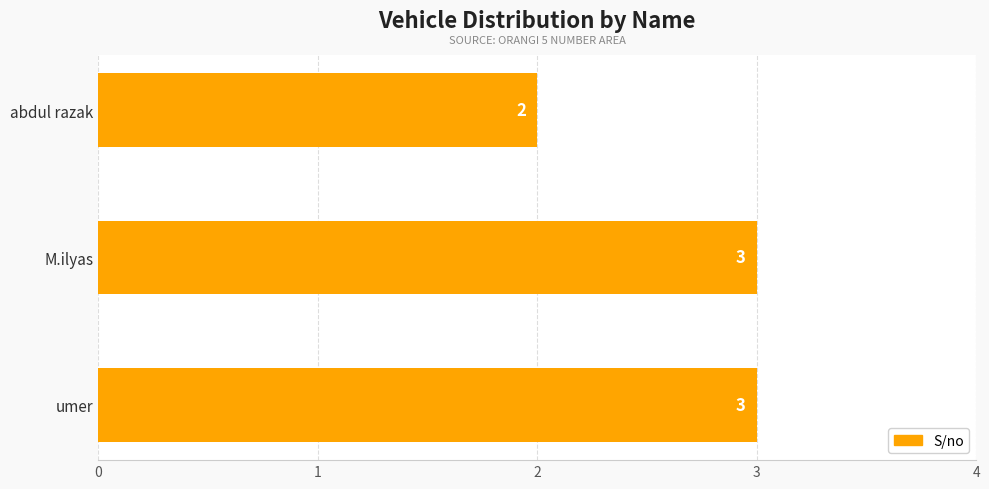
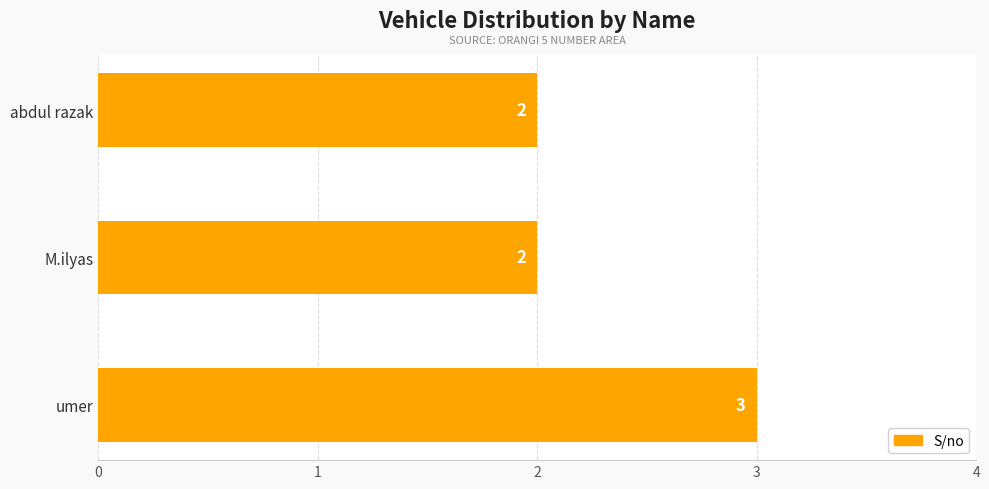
  {
    "abdul razak": 2,
-   "M.ilyas": 3,
+   "M.ilyas": 2,
    "umer": 3
  }
